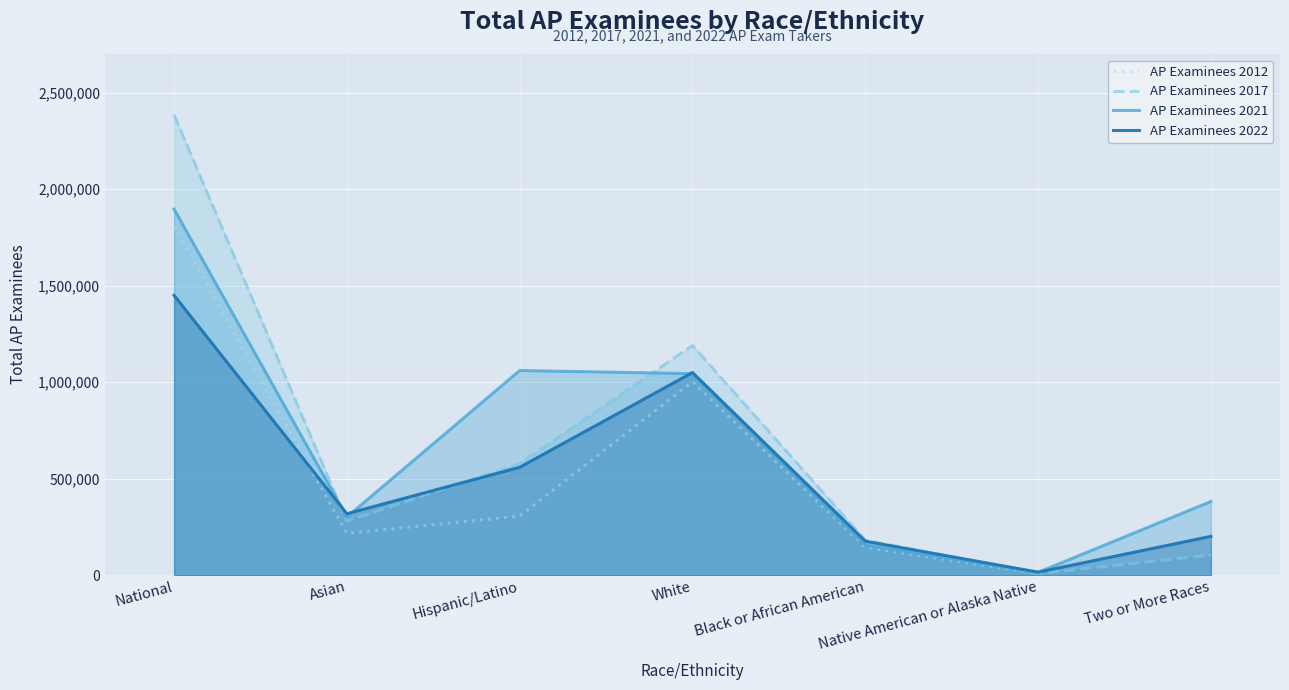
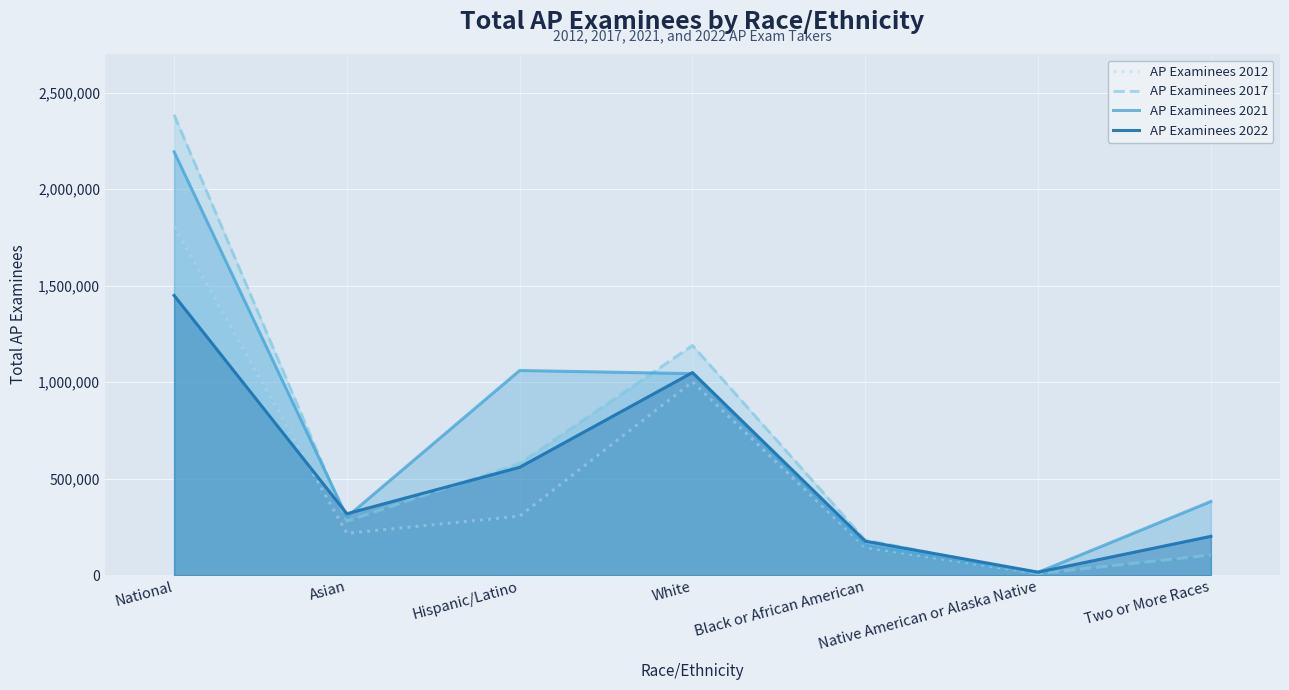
  {
    "AP Examinees 2021": {
-     "National": "1,900,000",
+     "National": "2,190,000",
      "Asian": "300,000",
      "Hispanic/Latino": "1,060,000",
      "Two or More Races": "380,000"
    },
    "AP Examinees 2022": {
      "National": "1,450,000",
      "Asian": "320,000",
      "Hispanic/Latino": "560,000",
      "Two or More Races": "200,000"
    }
  }
